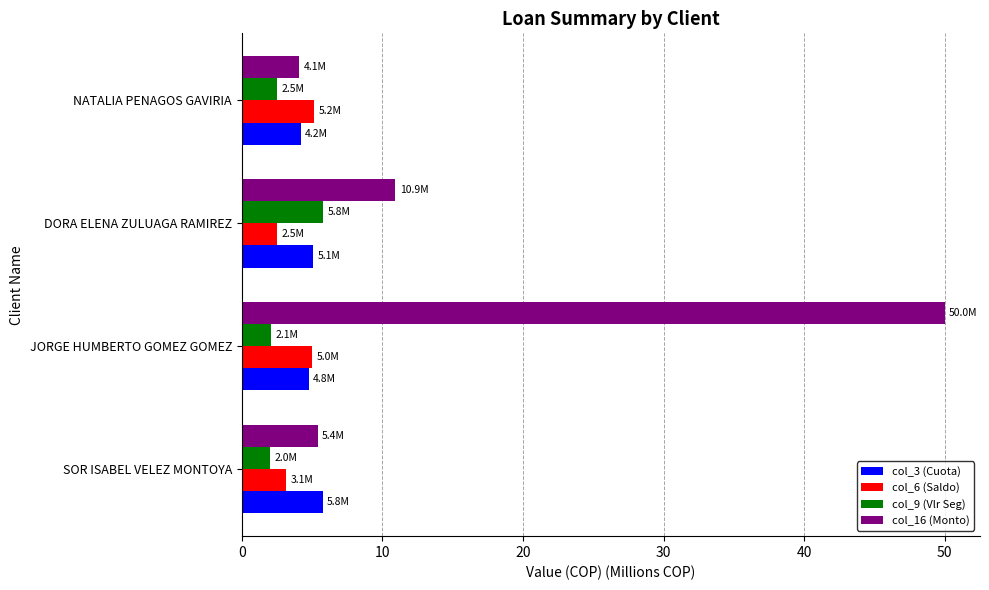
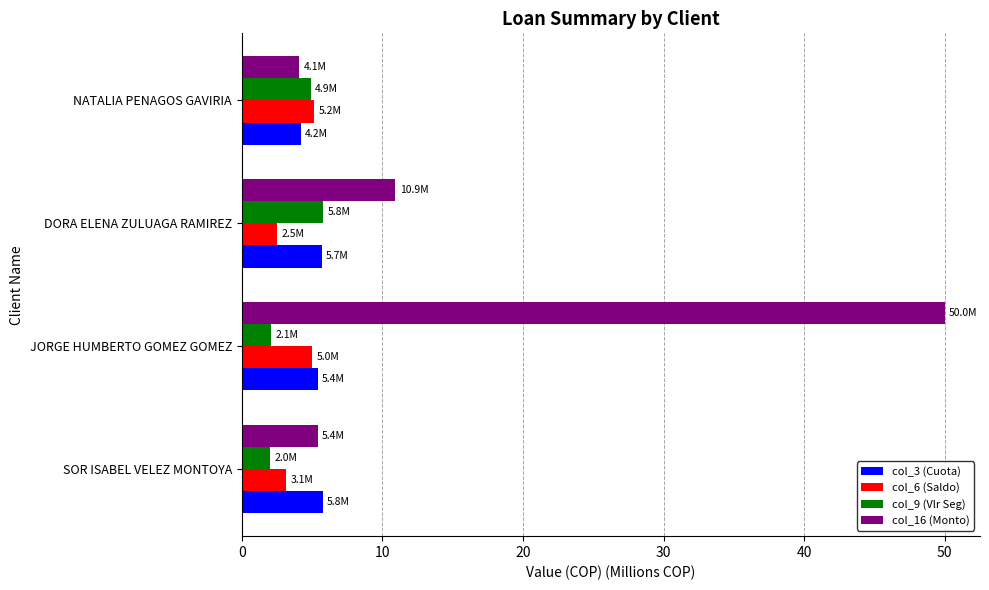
  {
    "col_3 (Cuota)": {
      "NATALIA PENAGOS GAVIRIA": "4.2M",
-     "DORA ELENA ZULUAGA RAMIREZ": "5.1M",
-     "JORGE HUMBERTO GOMEZ GOMEZ": "4.8M",
+     "DORA ELENA ZULUAGA RAMIREZ": "5.7M",
+     "JORGE HUMBERTO GOMEZ GOMEZ": "5.4M",
      "SOR ISABEL VELEZ MONTOYA": "5.8M"
    },
    "col_6 (Saldo)": {
      "NATALIA PENAGOS GAVIRIA": "5.2M",
      "DORA ELENA ZULUAGA RAMIREZ": "2.5M",
      "JORGE HUMBERTO GOMEZ GOMEZ": "5.0M",
      "SOR ISABEL VELEZ MONTOYA": "3.1M"
    },
    "col_9 (Vlr Seg)": {
-     "NATALIA PENAGOS GAVIRIA": "2.5M",
+     "NATALIA PENAGOS GAVIRIA": "4.9M",
      "DORA ELENA ZULUAGA RAMIREZ": "5.8M",
      "JORGE HUMBERTO GOMEZ GOMEZ": "2.1M",
      "SOR ISABEL VELEZ MONTOYA": "2.0M"
    },
    "col_16 (Monto)": {
      "NATALIA PENAGOS GAVIRIA": "4.1M",
      "DORA ELENA ZULUAGA RAMIREZ": "10.9M",
      "JORGE HUMBERTO GOMEZ GOMEZ": "50.0M",
      "SOR ISABEL VELEZ MONTOYA": "5.4M"
    }
  }
